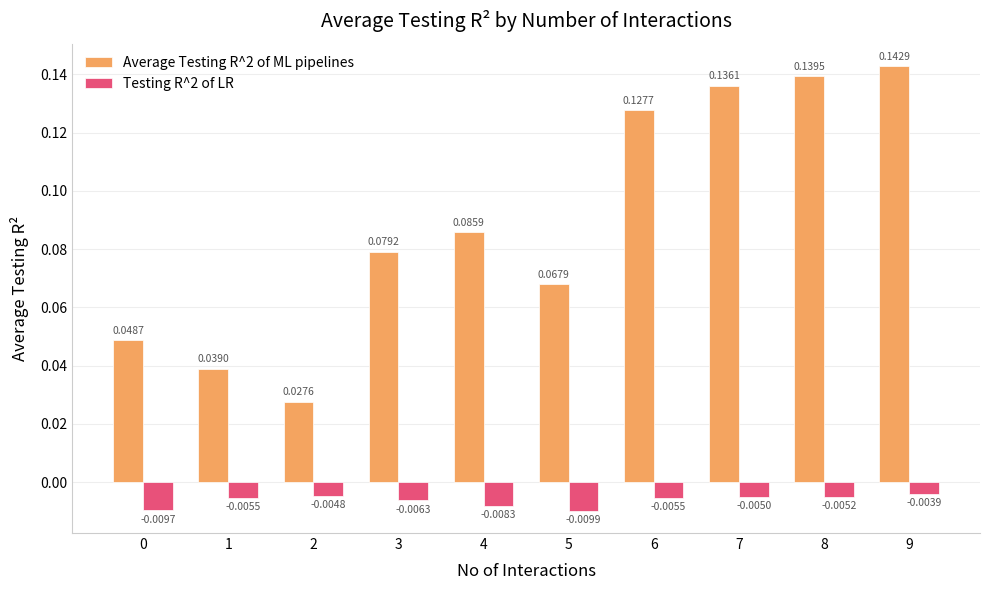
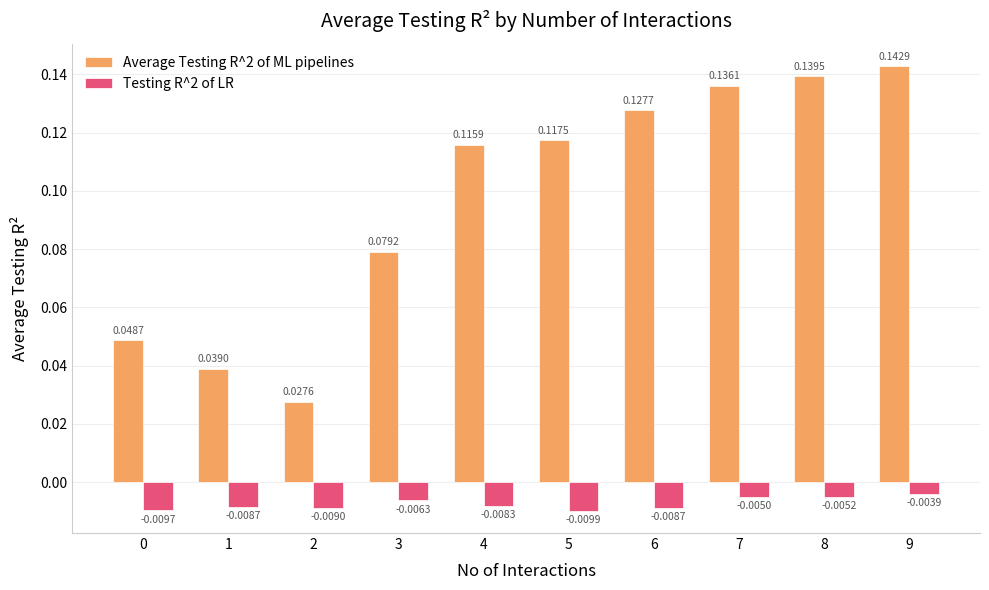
  {
    "Average Testing R^2 of ML pipelines": {
      "0": 0.0487,
      "1": 0.0390,
      "2": 0.0276,
      "3": 0.0792,
-     "4": 0.0859,
-     "5": 0.0679,
+     "4": 0.1159,
+     "5": 0.1175,
      "6": 0.1277,
      "7": 0.1361,
      "8": 0.1395,
      "9": 0.1429
    },
    "Testing R^2 of LR": {
      "0": -0.0097,
-     "1": -0.0055,
-     "2": -0.0048,
+     "1": -0.0087,
+     "2": -0.0090,
      "3": -0.0063,
      "4": -0.0083,
      "5": -0.0099,
-     "6": -0.0055,
+     "6": -0.0087,
      "7": -0.0050,
      "8": -0.0052,
      "9": -0.0039
    }
  }
